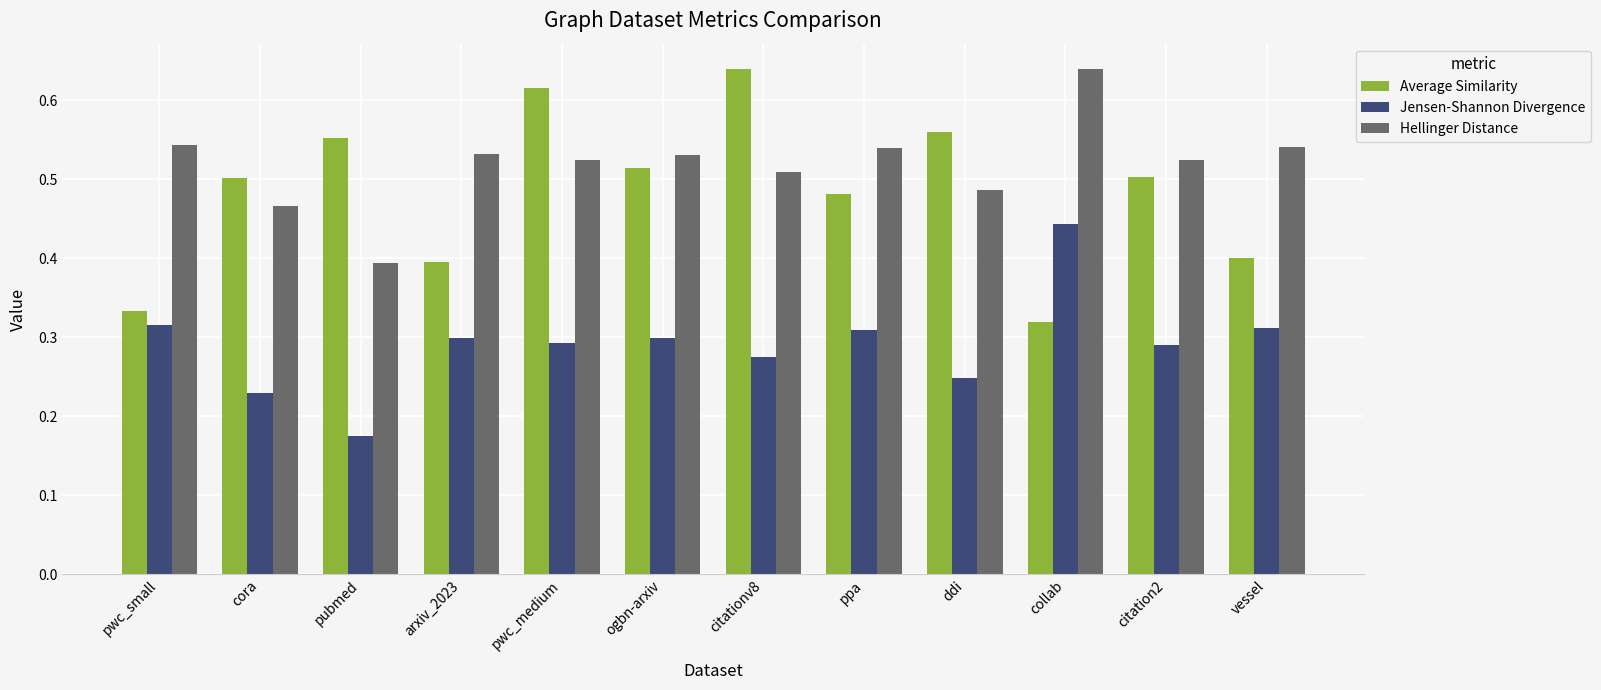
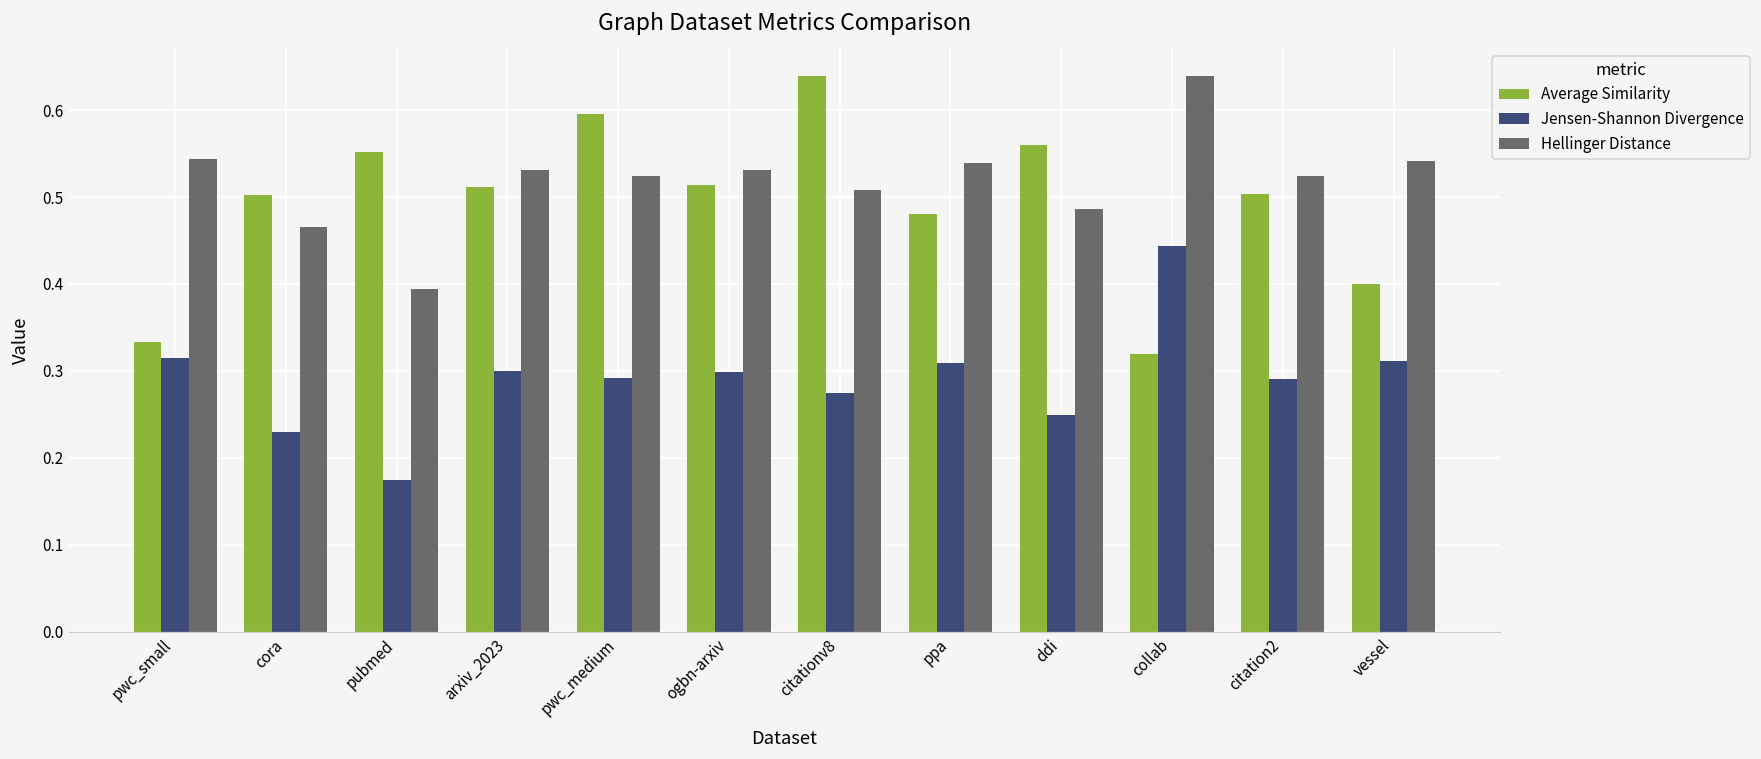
  {
    "Average Similarity": {
      "pwc_small": 0.33,
      "cora": 0.50,
      "pubmed": 0.55,
-     "arxiv_2023": 0.39,
-     "pwc_medium": 0.62,
+     "arxiv_2023": 0.51,
+     "pwc_medium": 0.60,
      "ogbn-arxiv": 0.51,
      "citationv8": 0.64,
      "ppa": 0.48,
      "ddi": 0.56,
      "collab": 0.32,
      "citation2": 0.50,
      "vessel": 0.40
    }
  }
